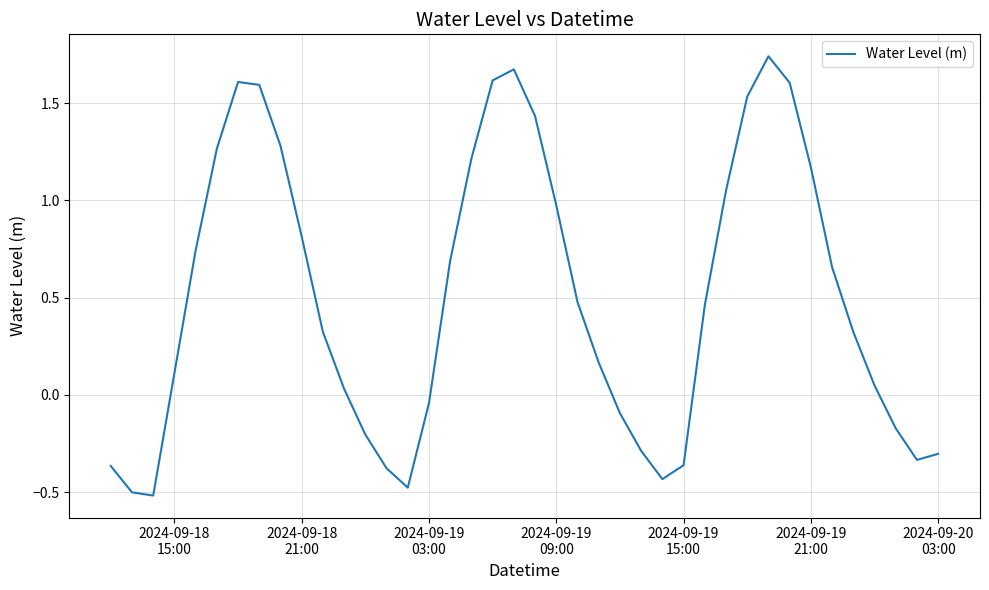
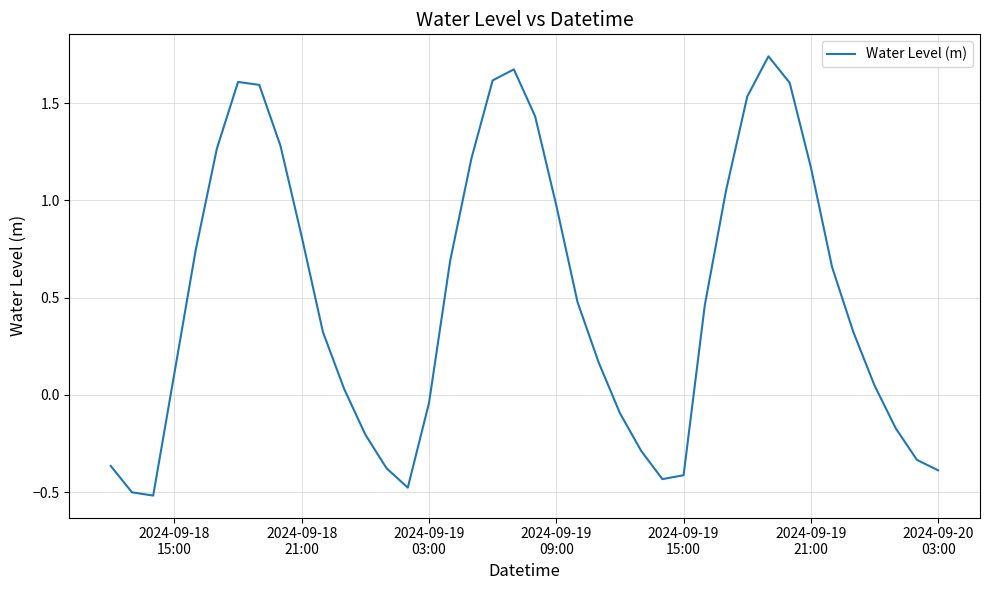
  {
    "2024-09-18 15:00": 0.11,
    "2024-09-18 21:00": 0.81,
    "2024-09-19 03:00": -0.04,
    "2024-09-19 09:00": 0.97,
-   "2024-09-19 15:00": -0.36,
+   "2024-09-19 15:00": -0.41,
    "2024-09-19 21:00": 1.17,
-   "2024-09-20 03:00": -0.30
+   "2024-09-20 03:00": -0.39
  }
